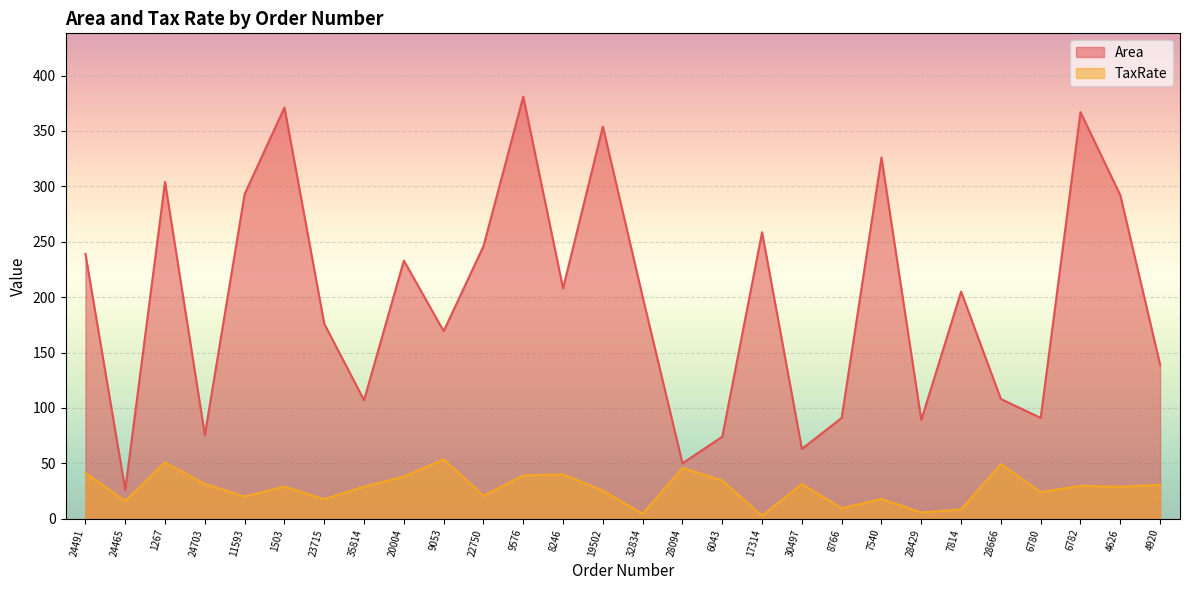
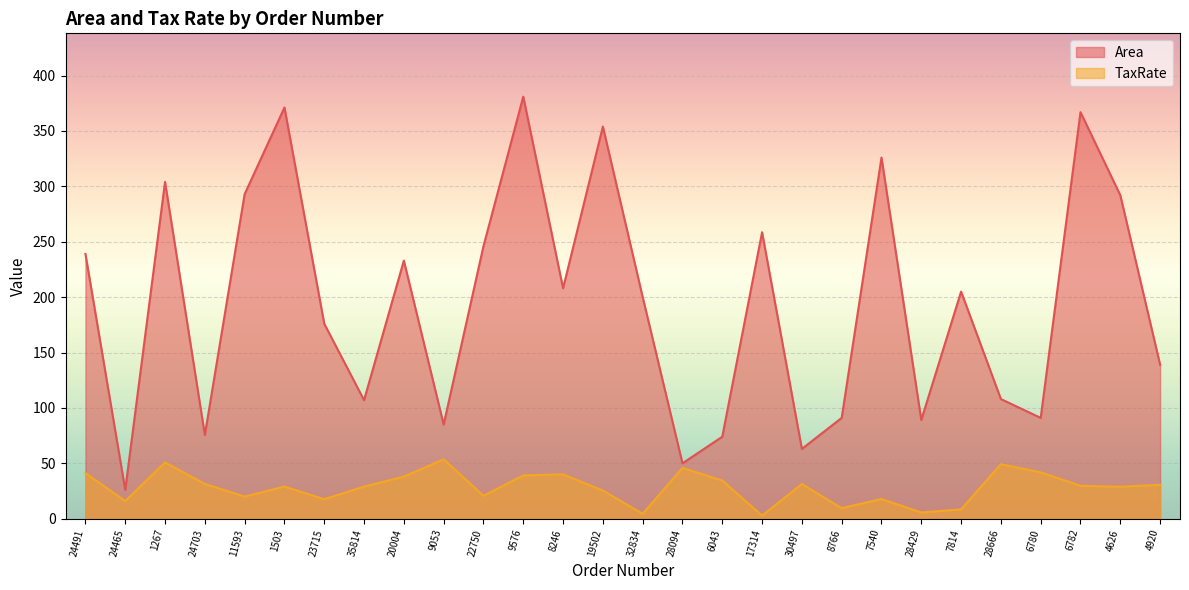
  {
    "Area": {
      "24491": 239,
      "24465": 26,
      "1267": 304,
      "24703": 76,
      "11593": 293,
      "1503": 371,
      "23715": 176,
      "35814": 107,
      "20004": 233,
-     "9053": 169,
+     "9053": 85,
      "22750": 246,
      "9576": 381,
      "8246": 208,
      "19502": 354,
      "32834": 200,
      "28094": 50,
      "6043": 74,
      "17314": 259,
      "30497": 63,
      "8766": 91,
      "7540": 326,
      "28429": 89,
      "7814": 205,
      "28666": 108,
      "6780": 91,
      "6782": 367,
      "4626": 292,
      "4920": 139
    },
    "TaxRate": {
      "24491": 41,
      "24465": 16,
      "1267": 51,
      "24703": 31,
      "11593": 20,
      "1503": 29,
      "23715": 18,
      "35814": 29,
      "20004": 38,
      "9053": 54,
      "22750": 21,
      "9576": 39,
      "8246": 40,
      "19502": 25,
      "32834": 4,
      "28094": 46,
      "6043": 34,
      "17314": 3,
      "30497": 31,
      "8766": 10,
      "7540": 18,
      "28429": 6,
      "7814": 8,
      "28666": 49,
-     "6780": 24,
+     "6780": 42,
      "6782": 30,
      "4626": 29,
      "4920": 31
    }
  }
